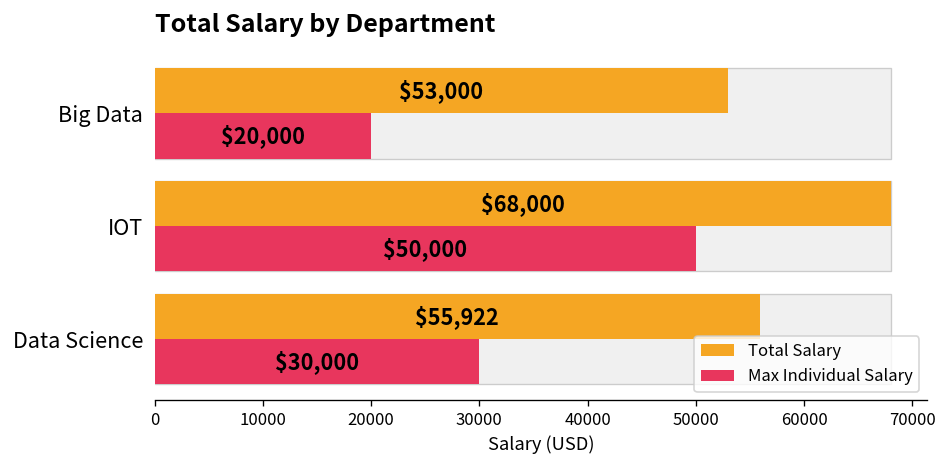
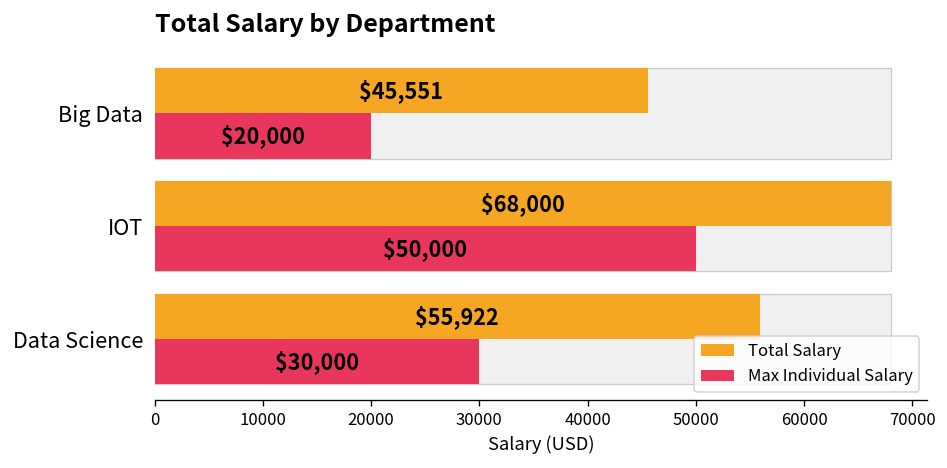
  {
    "Total Salary": {
-     "Big Data": "$53,000",
+     "Big Data": "$45,551",
      "IOT": "$68,000"
    }
  }
